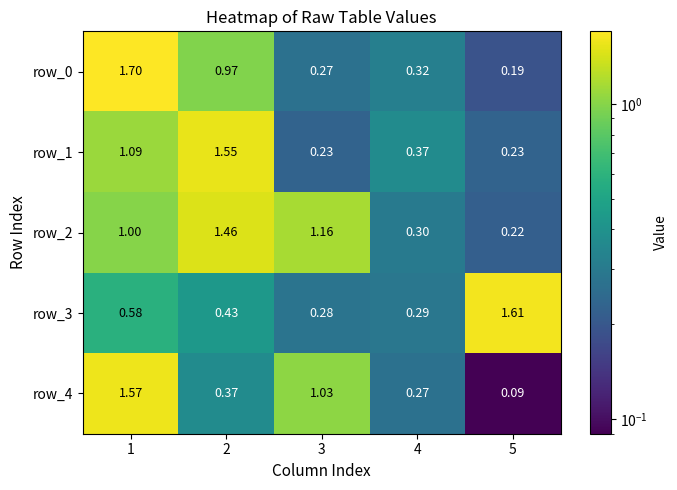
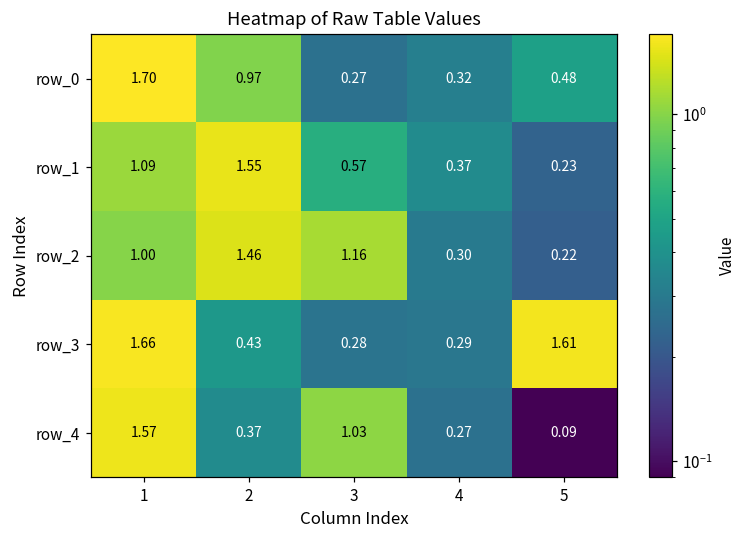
  {
    "row_0": {
      "1": 1.70,
      "2": 0.97,
      "3": 0.27,
      "4": 0.32,
-     "5": 0.19
+     "5": 0.48
    },
    "row_1": {
      "1": 1.09,
      "2": 1.55,
-     "3": 0.23,
+     "3": 0.57,
      "4": 0.37,
      "5": 0.23
    },
    "row_2": {
      "1": 1.00,
      "2": 1.46,
      "3": 1.16,
      "4": 0.30,
      "5": 0.22
    },
    "row_3": {
-     "1": 0.58,
+     "1": 1.66,
      "2": 0.43,
      "3": 0.28,
      "4": 0.29,
      "5": 1.61
    },
    "row_4": {
      "1": 1.57,
      "2": 0.37,
      "3": 1.03,
      "4": 0.27,
      "5": 0.09
    }
  }
